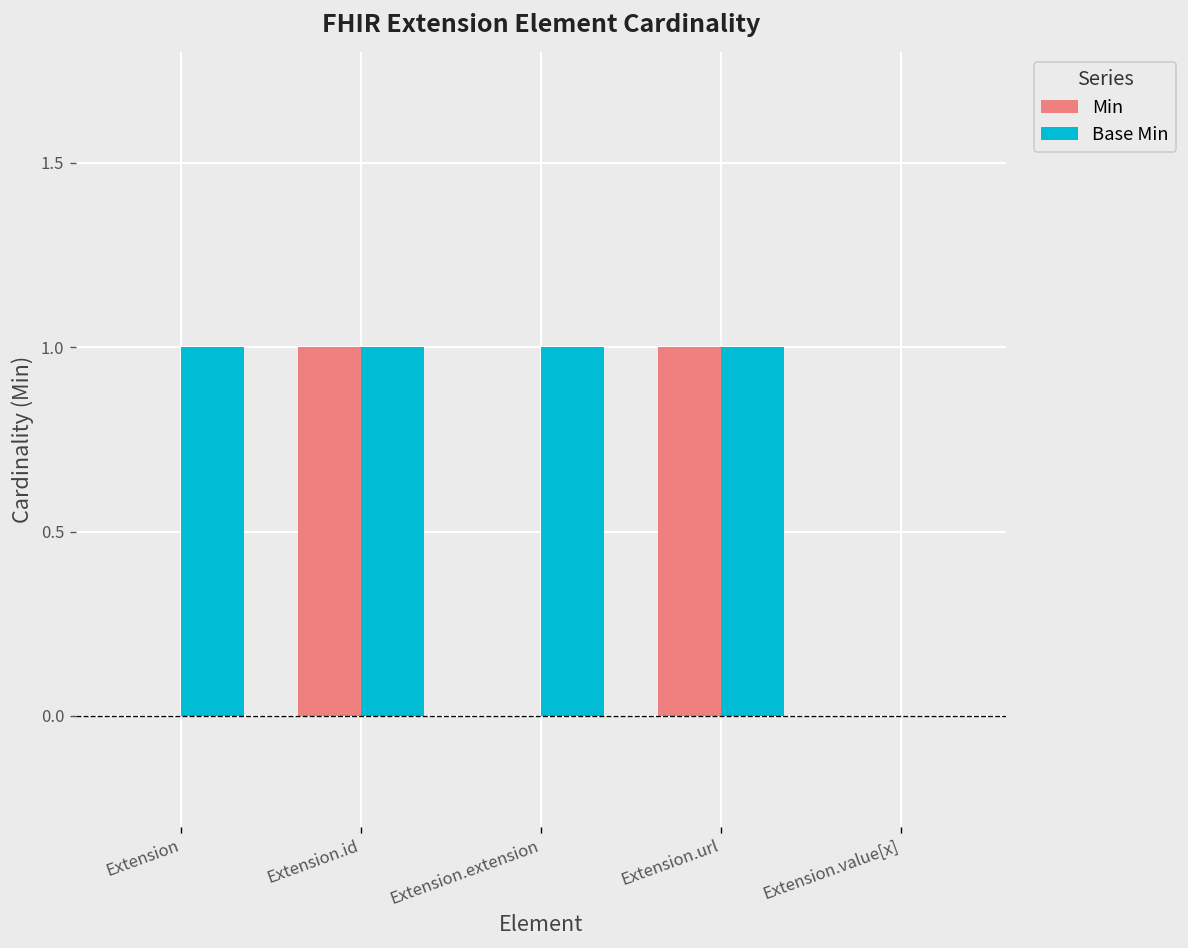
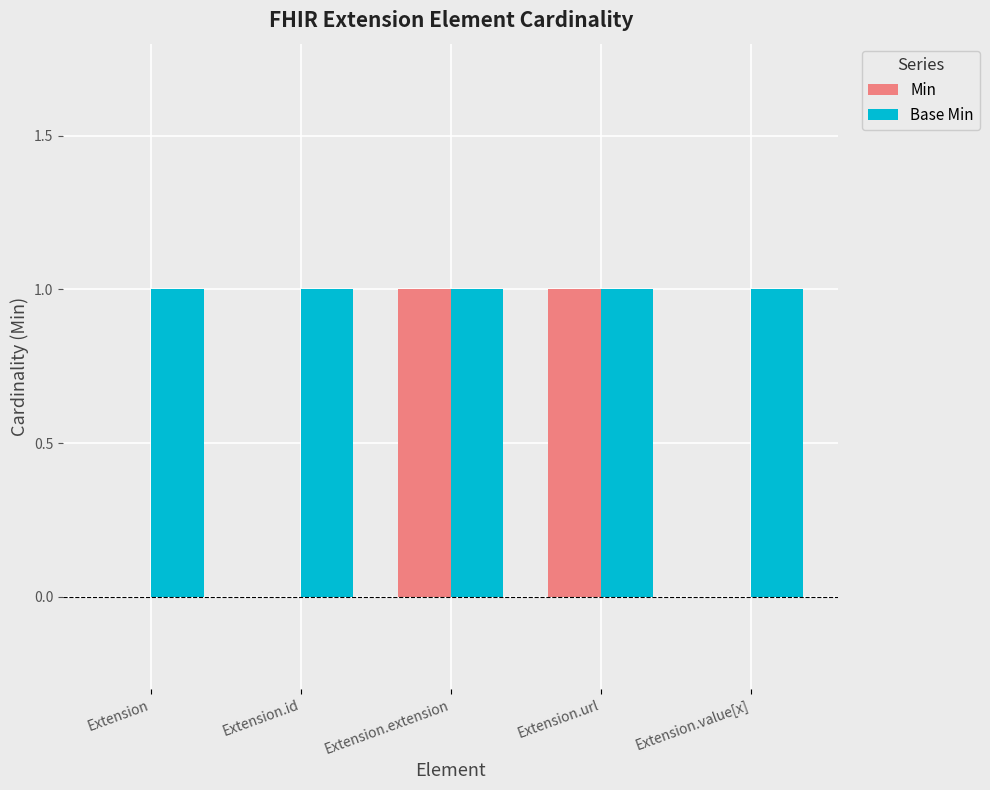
  {
    "Min": {
      "Extension": 0,
-     "Extension.id": 1,
-     "Extension.extension": 0,
+     "Extension.id": 0,
+     "Extension.extension": 1,
      "Extension.url": 1,
      "Extension.value[x]": 0
    },
    "Base Min": {
      "Extension": 1,
      "Extension.id": 1,
      "Extension.extension": 1,
      "Extension.url": 1,
-     "Extension.value[x]": 0
+     "Extension.value[x]": 1
    }
  }
